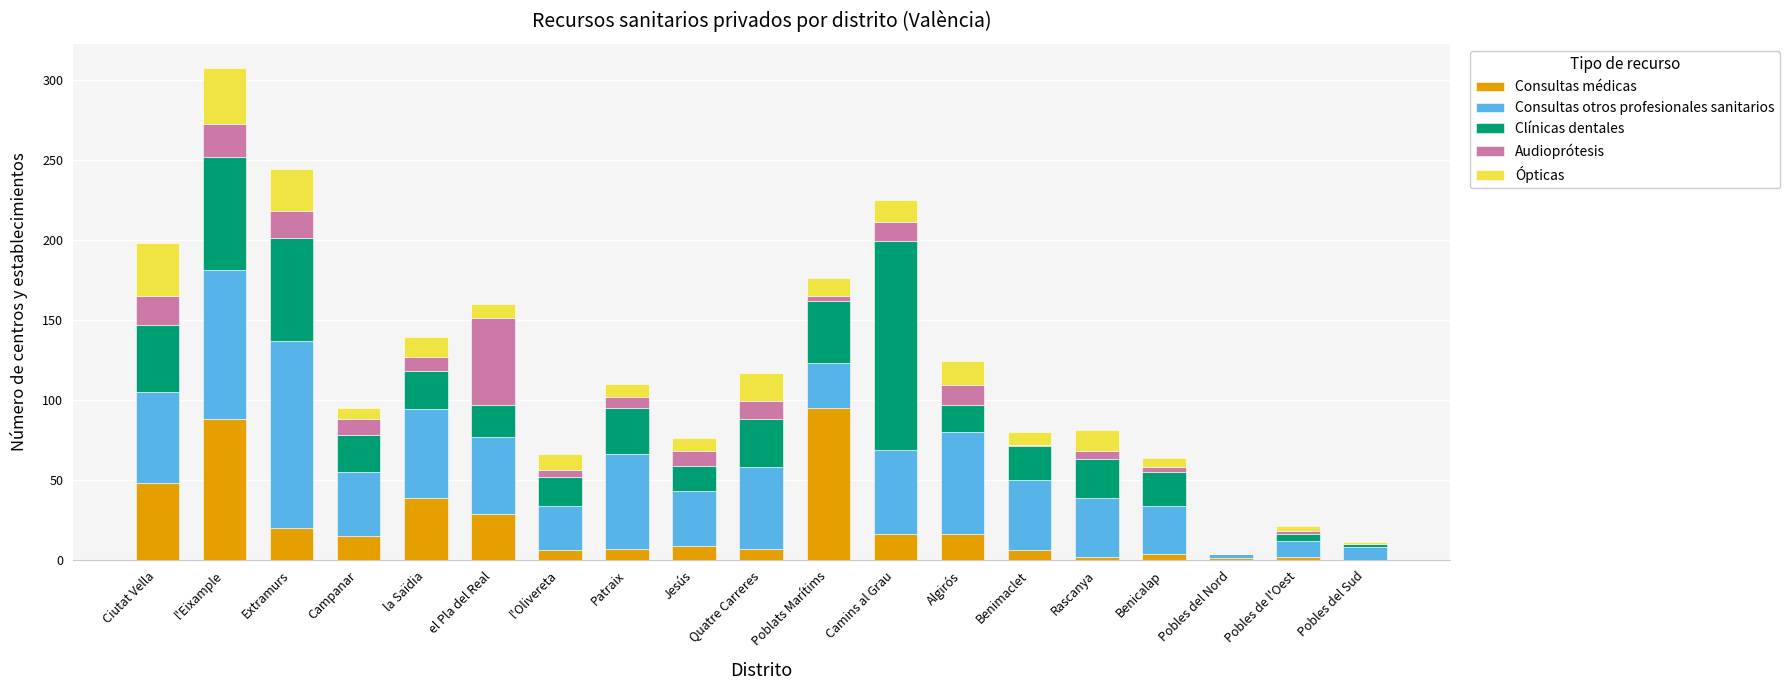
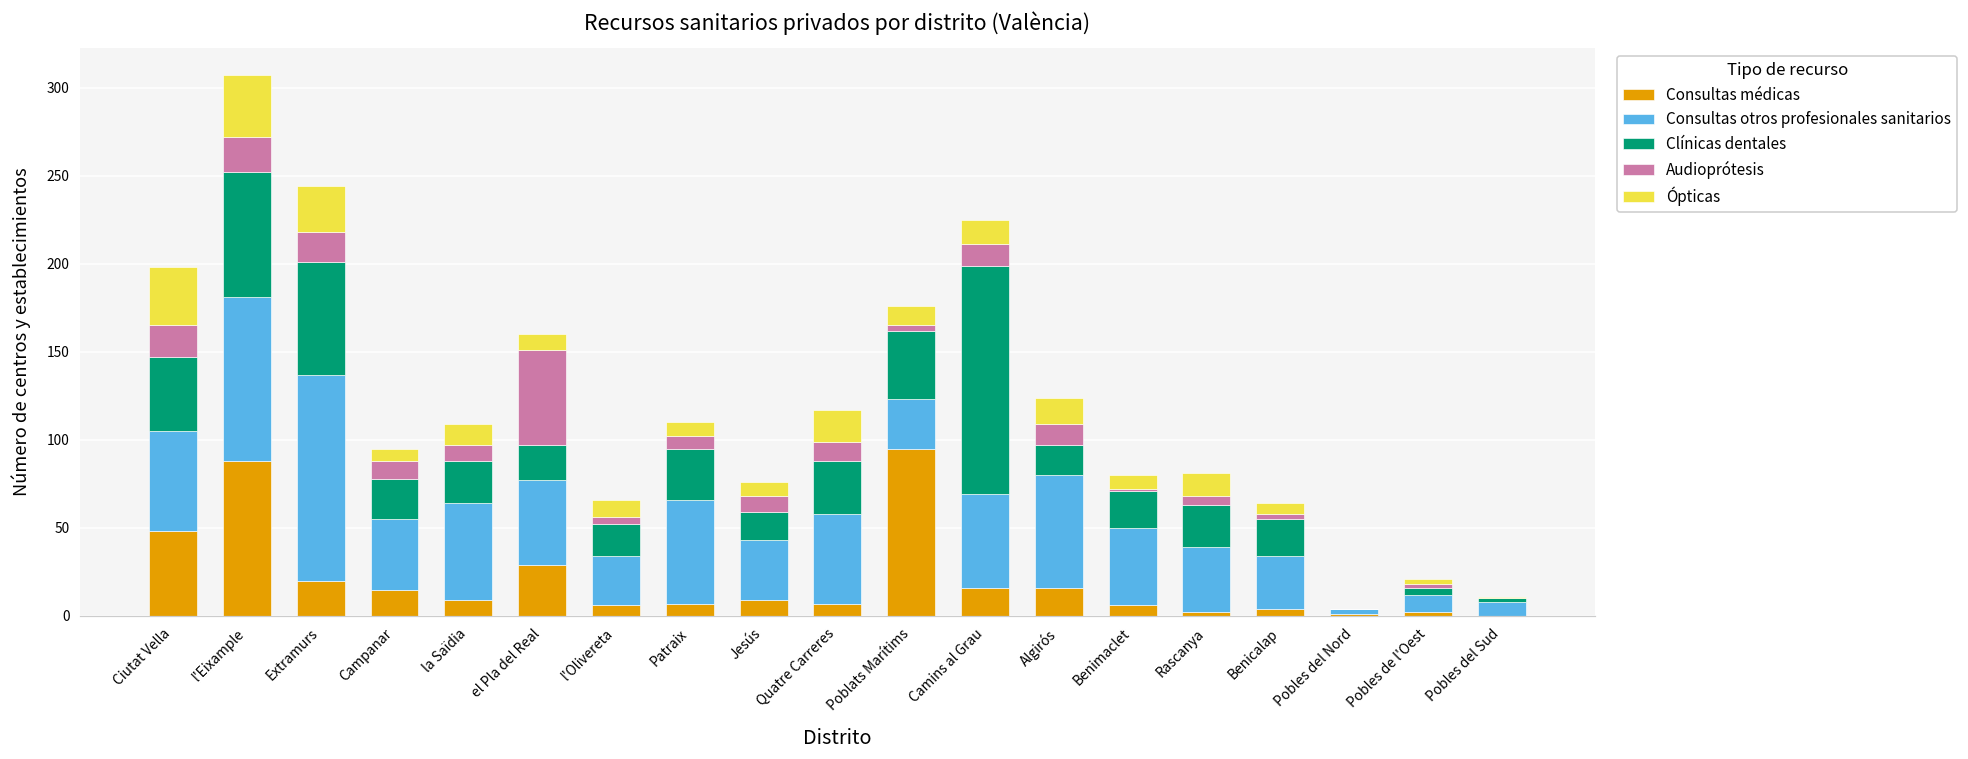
  {
    "Consultas médicas": {
      "Ciutat Vella": 48,
      "l'Eixample": 88,
      "Extramurs": 20,
      "Campanar": 15,
-     "la Saïdia": 39,
+     "la Saïdia": 9,
      "el Pla del Real": 29,
      "l'Olivereta": 6,
      "Patraix": 7,
      "Jesús": 9,
      "Quatre Carreres": 7,
      "Poblats Marítims": 95,
      "Camins al Grau": 16,
      "Algirós": 16,
      "Benimaclet": 6,
      "Rascanya": 2,
      "Benicalap": 4,
      "Pobles de l'Oest": 2,
      "Pobles del Sud": 0
    },
    "Consultas otros profesionales sanitarios": {
      "Ciutat Vella": 57,
      "l'Eixample": 93,
      "Extramurs": 117,
      "Campanar": 40,
      "la Saïdia": 55,
      "el Pla del Real": 48,
      "l'Olivereta": 28,
      "Patraix": 59,
      "Jesús": 34,
      "Quatre Carreres": 51,
      "Poblats Marítims": 28,
      "Camins al Grau": 53,
      "Algirós": 64,
      "Benimaclet": 44,
      "Rascanya": 37,
      "Benicalap": 30,
      "Pobles del Nord": 3,
      "Pobles de l'Oest": 10,
      "Pobles del Sud": 8
    },
    "Clínicas dentales": {
      "Ciutat Vella": 42,
      "l'Eixample": 71,
      "Extramurs": 64,
      "Campanar": 23,
      "la Saïdia": 24,
      "el Pla del Real": 20,
      "l'Olivereta": 18,
      "Patraix": 29,
      "Jesús": 16,
      "Quatre Carreres": 30,
      "Poblats Marítims": 39,
      "Camins al Grau": 130,
      "Algirós": 17,
      "Benimaclet": 21,
      "Rascanya": 24,
      "Benicalap": 21,
      "Pobles del Nord": 0,
      "Pobles de l'Oest": 4,
      "Pobles del Sud": 2
    },
    "Audioprótesis": {
      "Ciutat Vella": 18,
      "l'Eixample": 20,
      "Extramurs": 17,
      "Campanar": 10,
      "la Saïdia": 9,
      "el Pla del Real": 54,
      "l'Olivereta": 4,
      "Patraix": 7,
      "Jesús": 9,
      "Quatre Carreres": 11,
      "Poblats Marítims": 3,
      "Camins al Grau": 12,
      "Algirós": 12,
      "Rascanya": 5,
      "Benicalap": 3,
      "Pobles del Nord": 0,
      "Pobles de l'Oest": 2,
      "Pobles del Sud": 0
    },
    "Ópticas": {
      "Ciutat Vella": 33,
      "l'Eixample": 35,
      "Extramurs": 26,
      "Campanar": 7,
      "la Saïdia": 12,
      "el Pla del Real": 9,
      "l'Olivereta": 10,
      "Patraix": 8,
      "Jesús": 8,
      "Quatre Carreres": 18,
      "Poblats Marítims": 11,
      "Camins al Grau": 14,
      "Algirós": 15,
      "Benimaclet": 8,
      "Rascanya": 13,
      "Benicalap": 6,
      "Pobles del Nord": 0,
      "Pobles de l'Oest": 3
    }
  }
